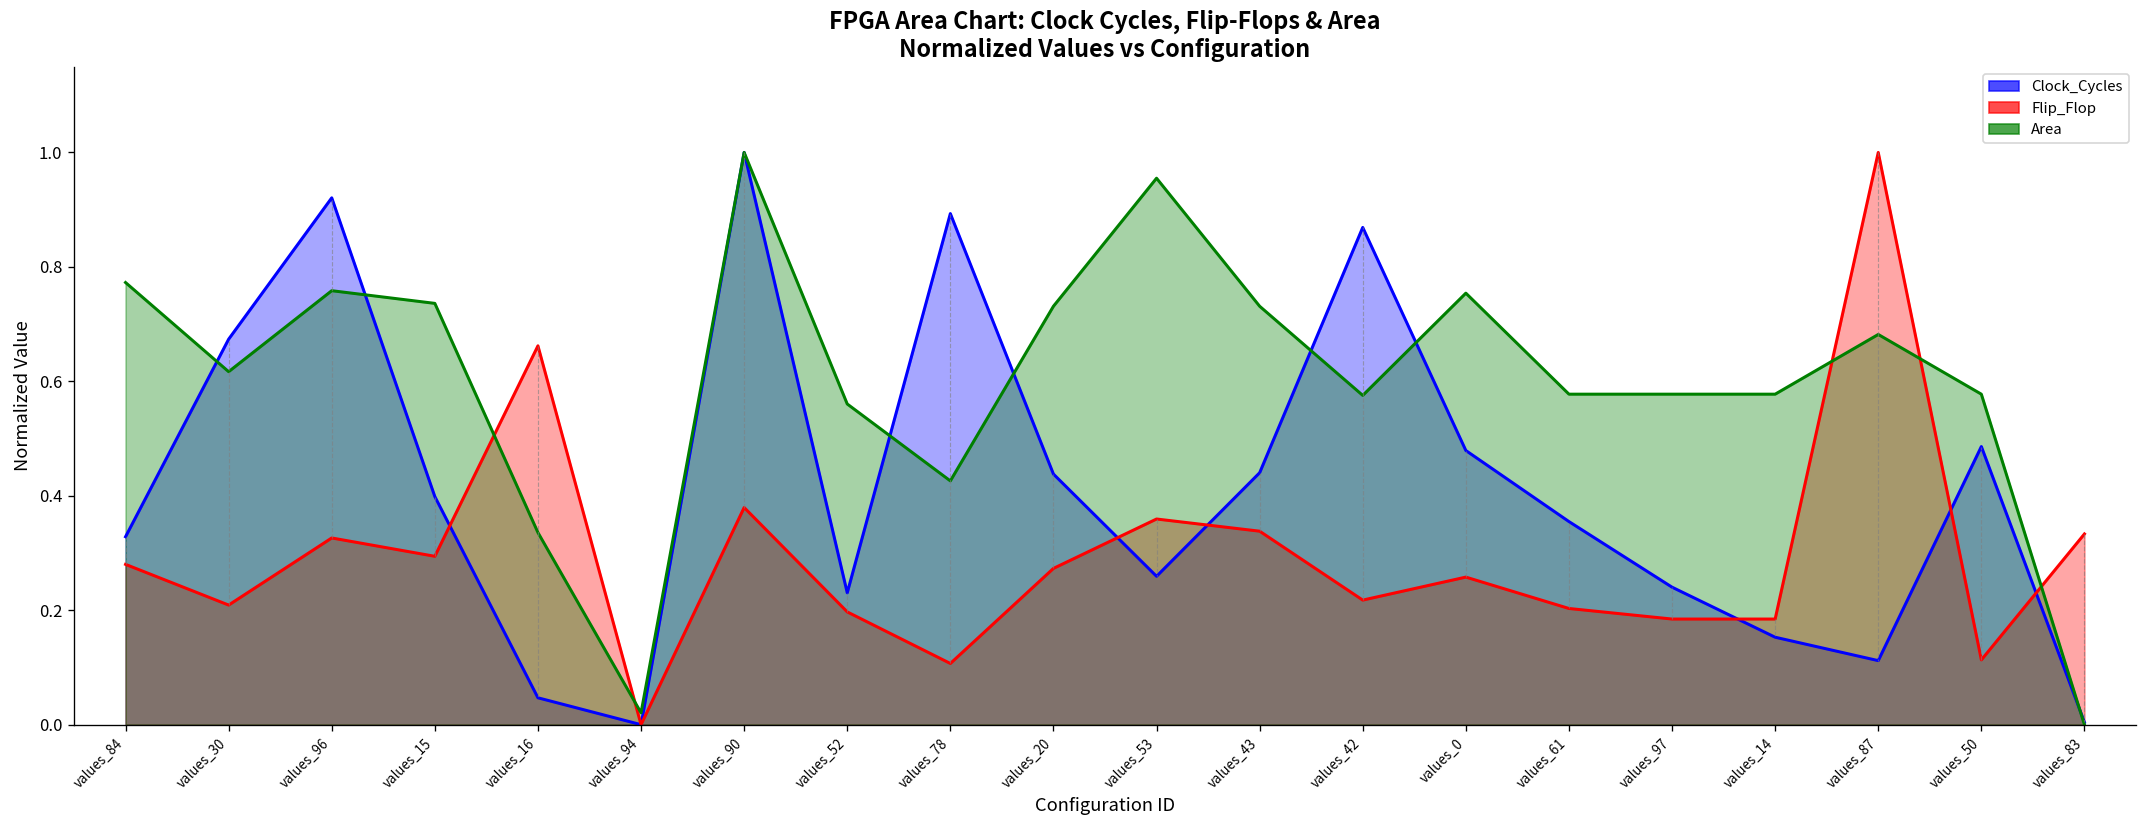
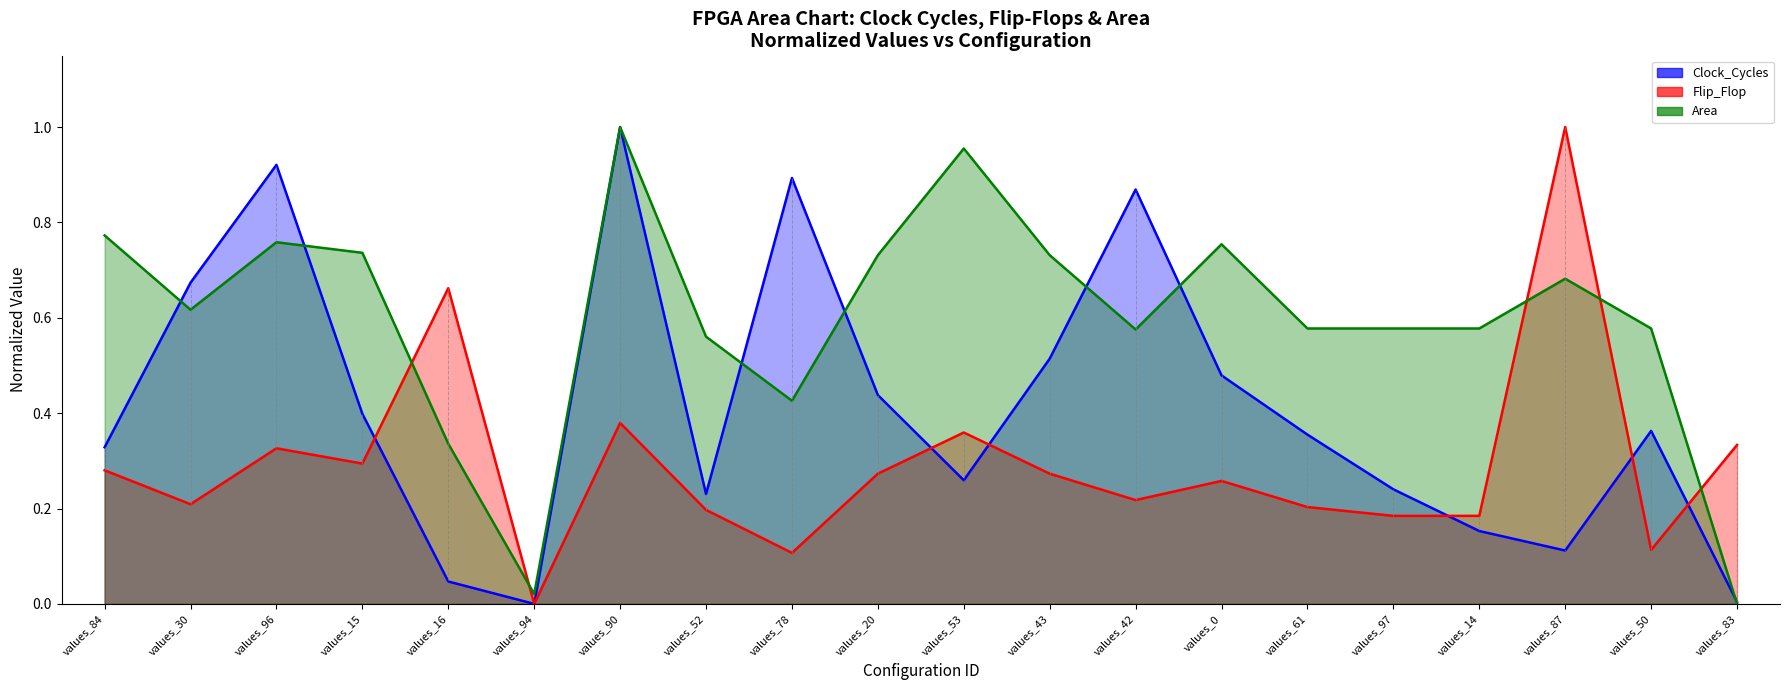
  {
    "Clock_Cycles": {
-     "values_43": 0.44,
-     "values_50": 0.49
+     "values_43": 0.51,
+     "values_50": 0.36
    },
    "Flip_Flop": {
-     "values_43": 0.34
+     "values_43": 0.27
    }
  }
